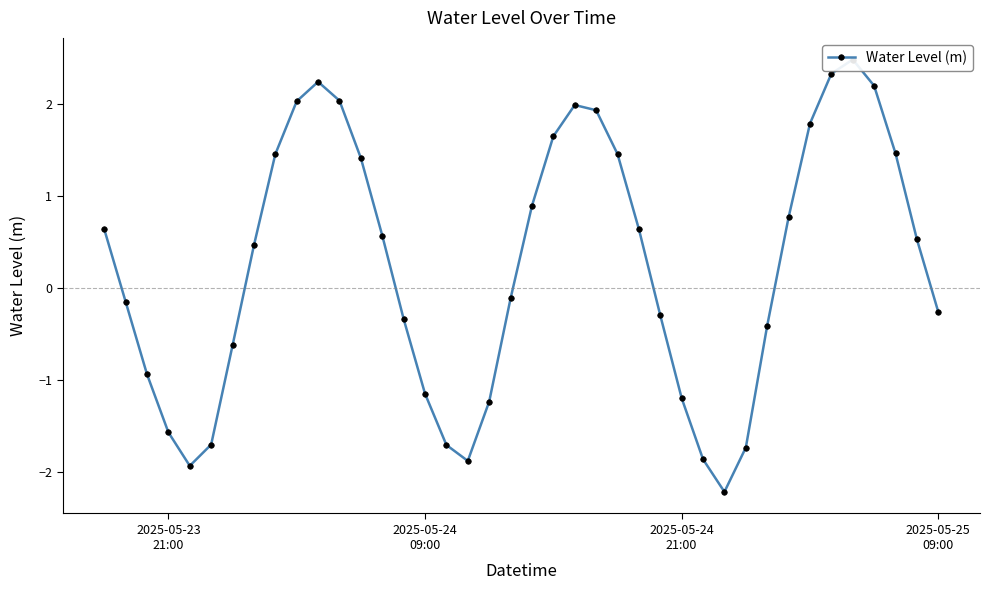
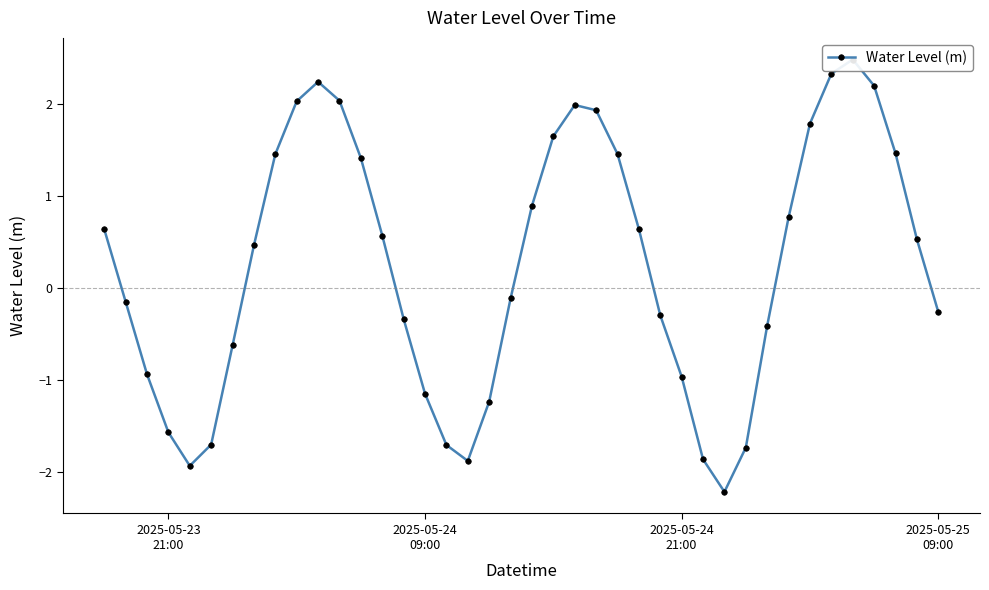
  {
    "2025-05-23 21:00": -1.6,
    "2025-05-24 09:00": -1.1,
-   "2025-05-24 21:00": -1.2,
+   "2025-05-24 21:00": -1.0,
    "2025-05-25 09:00": -0.3
  }
